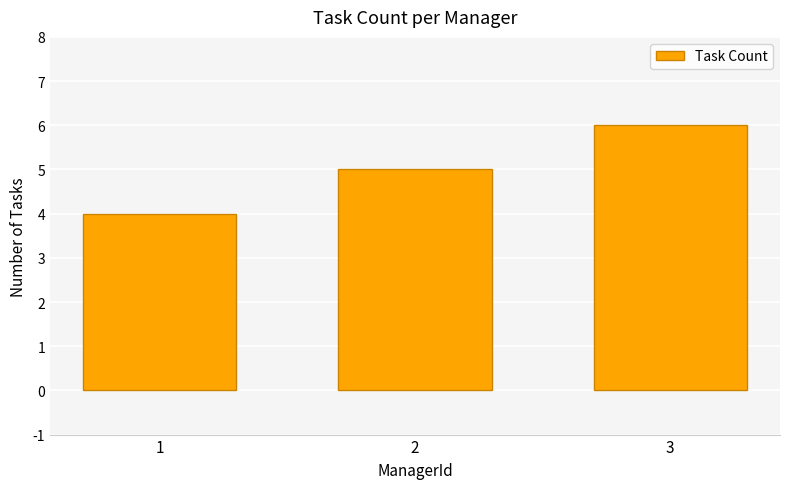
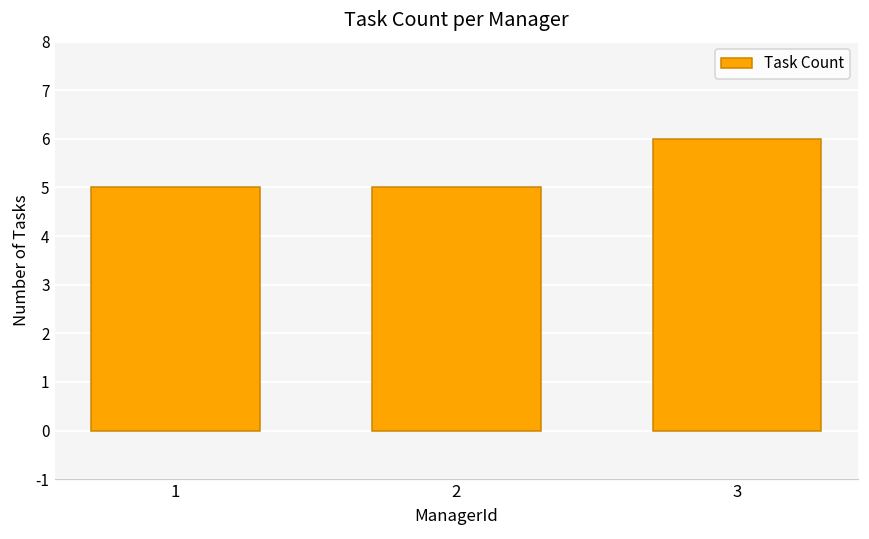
  {
-   "1": 4,
+   "1": 5,
    "2": 5,
    "3": 6
  }
